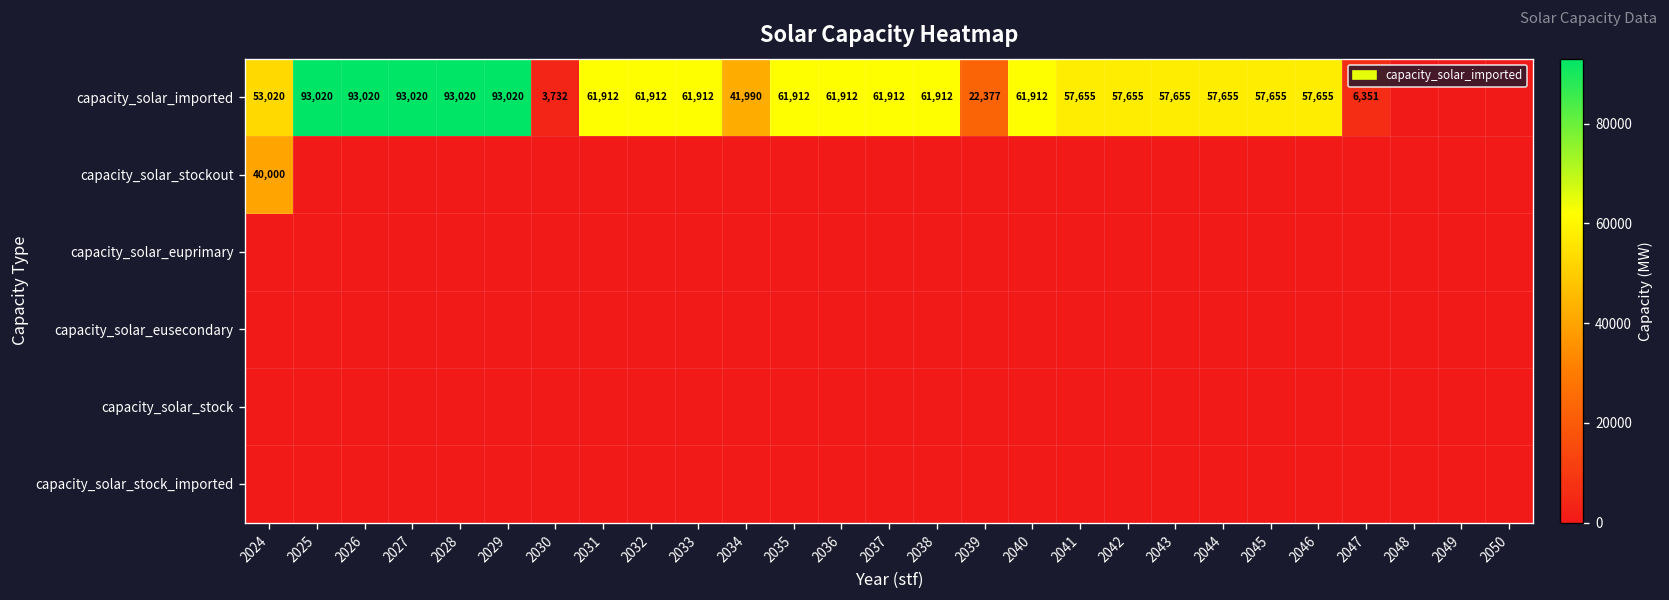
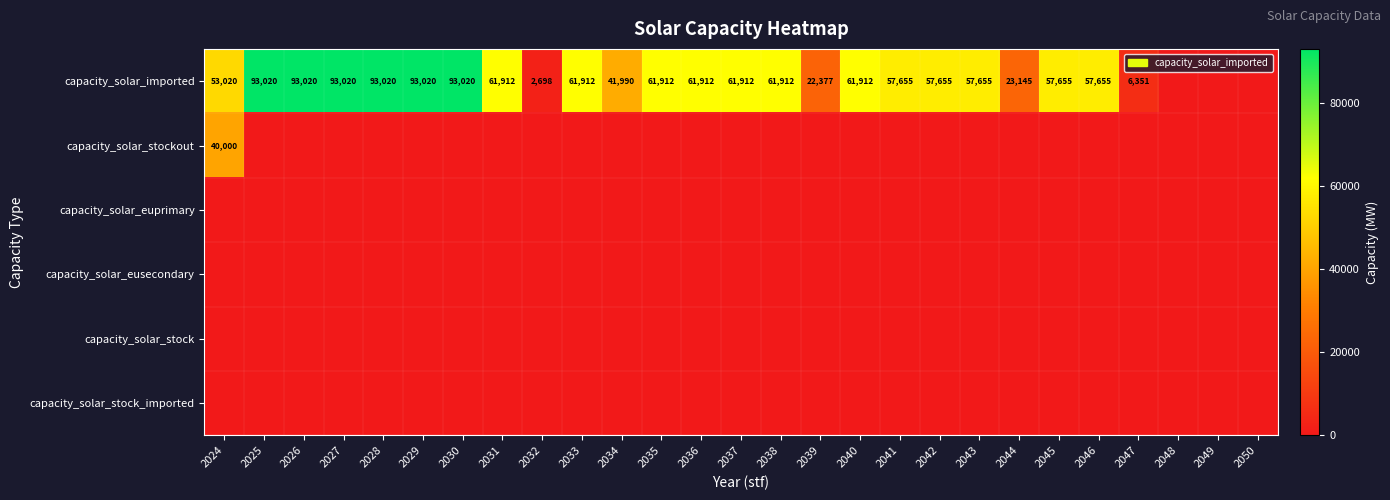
  {
    "capacity_solar_imported": {
      "2024": "53,020",
      "2025": "93,020",
      "2026": "93,020",
      "2027": "93,020",
      "2028": "93,020",
      "2029": "93,020",
-     "2030": "3,732",
+     "2030": "93,020",
      "2031": "61,912",
-     "2032": "61,912",
+     "2032": "2,698",
      "2033": "61,912",
      "2034": "41,990",
      "2035": "61,912",
      "2036": "61,912",
      "2037": "61,912",
      "2038": "61,912",
      "2039": "22,377",
      "2040": "61,912",
      "2041": "57,655",
      "2042": "57,655",
      "2043": "57,655",
-     "2044": "57,655",
+     "2044": "23,145",
      "2045": "57,655",
      "2046": "57,655",
      "2047": "6,351"
    },
    "capacity_solar_stockout": {
      "2024": "40,000"
    }
  }
